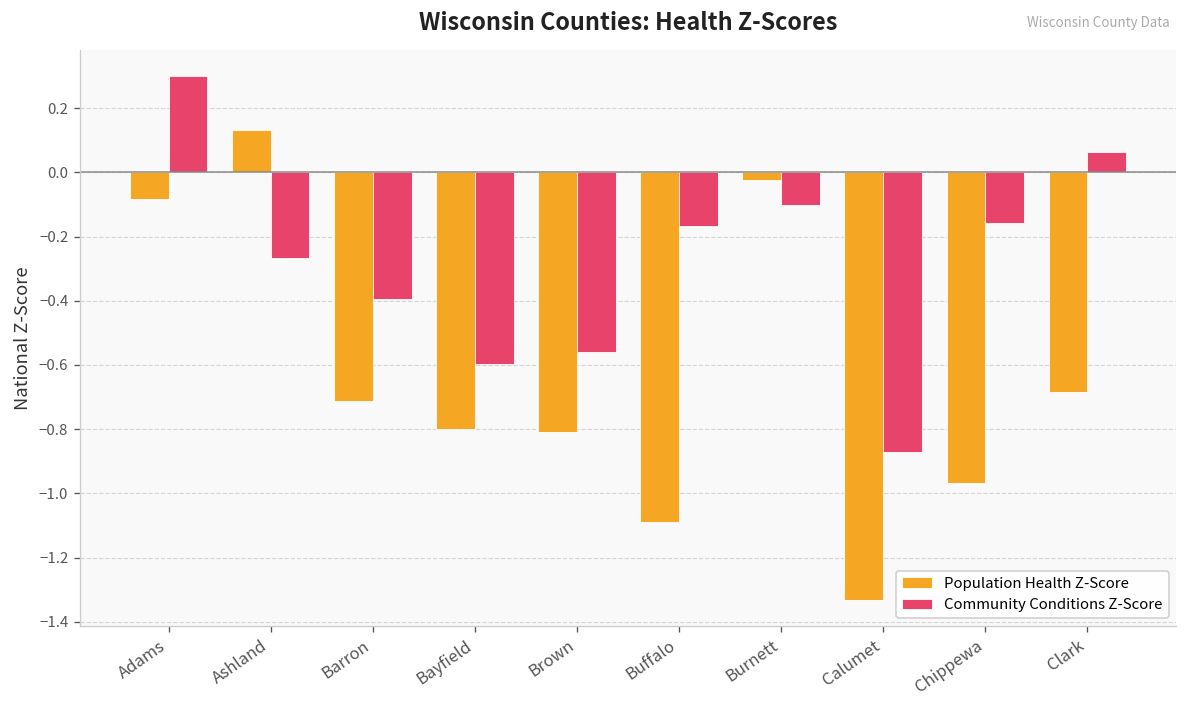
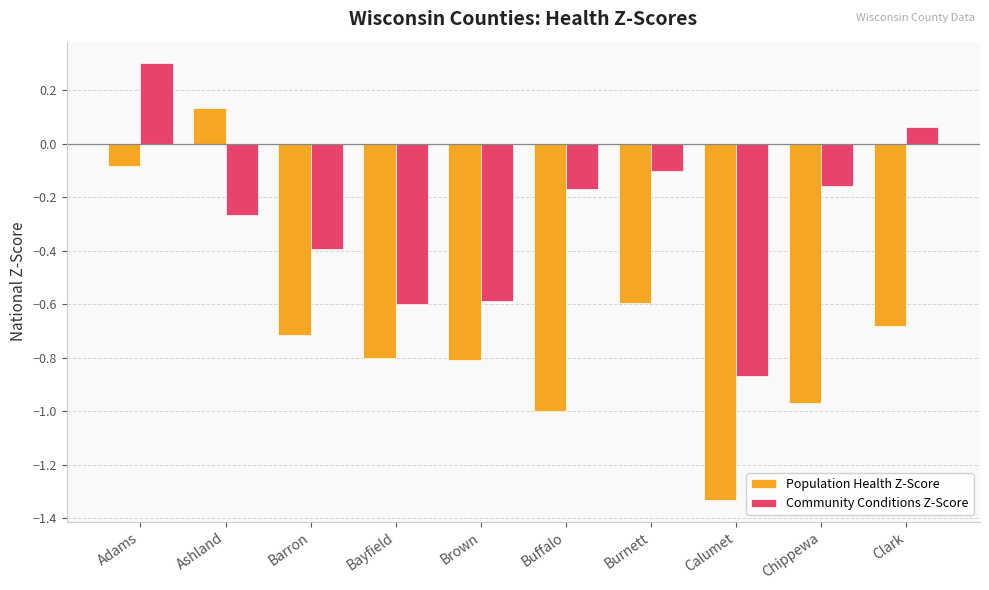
  {
    "Population Health Z-Score": {
      "Adams": -0.08,
      "Ashland": 0.13,
      "Barron": -0.71,
      "Bayfield": -0.80,
      "Brown": -0.81,
-     "Buffalo": -1.09,
-     "Burnett": -0.03,
+     "Buffalo": -1.00,
+     "Burnett": -0.59,
      "Calumet": -1.33,
      "Chippewa": -0.97,
      "Clark": -0.68
    },
    "Community Conditions Z-Score": {
      "Adams": 0.30,
      "Ashland": -0.27,
      "Barron": -0.39,
      "Bayfield": -0.60,
-     "Brown": -0.56,
+     "Brown": -0.59,
      "Buffalo": -0.17,
      "Burnett": -0.10,
      "Calumet": -0.87,
      "Chippewa": -0.16,
      "Clark": 0.06
    }
  }
